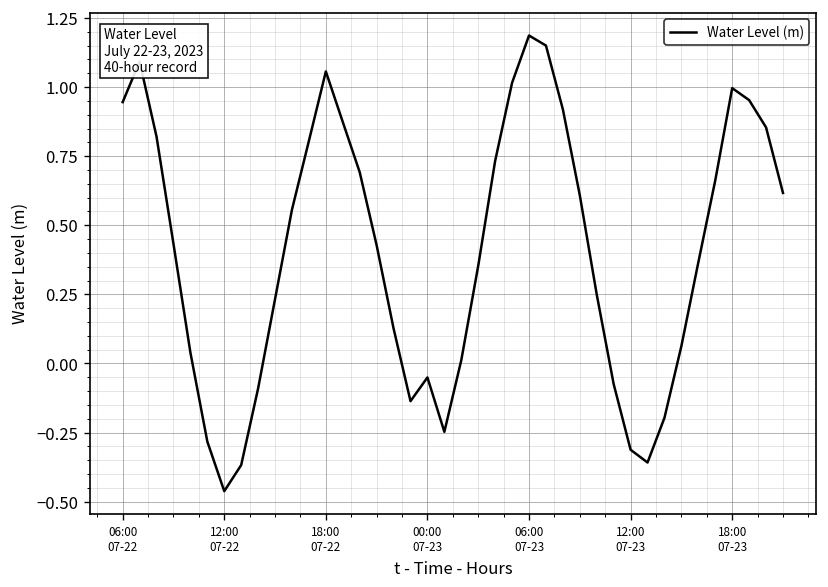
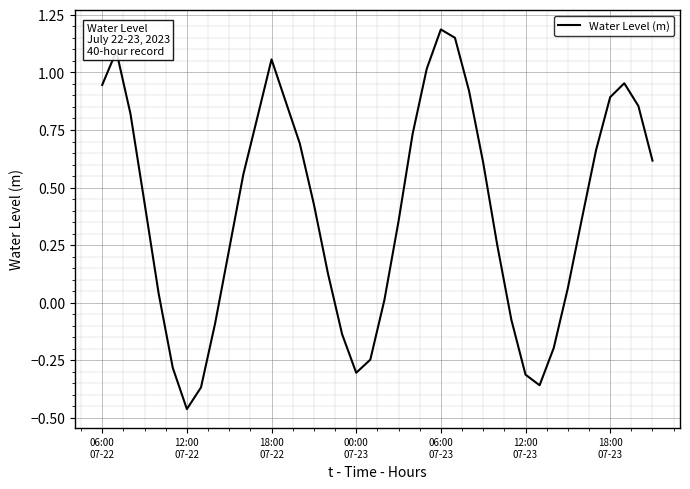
  {
    "06:00 07-22": 0.95,
    "12:00 07-22": -0.46,
    "18:00 07-22": 1.06,
-   "00:00 07-23": -0.05,
+   "00:00 07-23": -0.30,
    "06:00 07-23": 1.19,
    "12:00 07-23": -0.31,
-   "18:00 07-23": 1.00
+   "18:00 07-23": 0.89
  }
